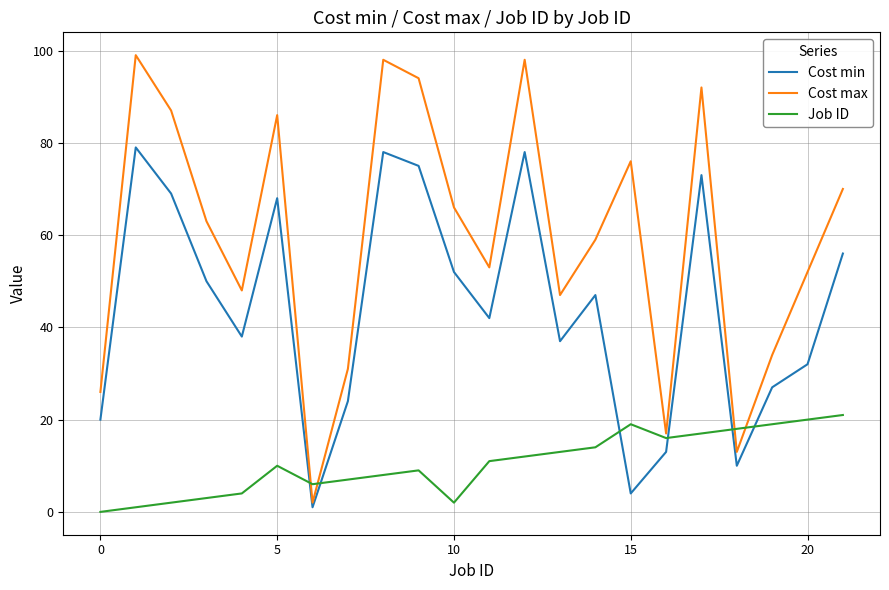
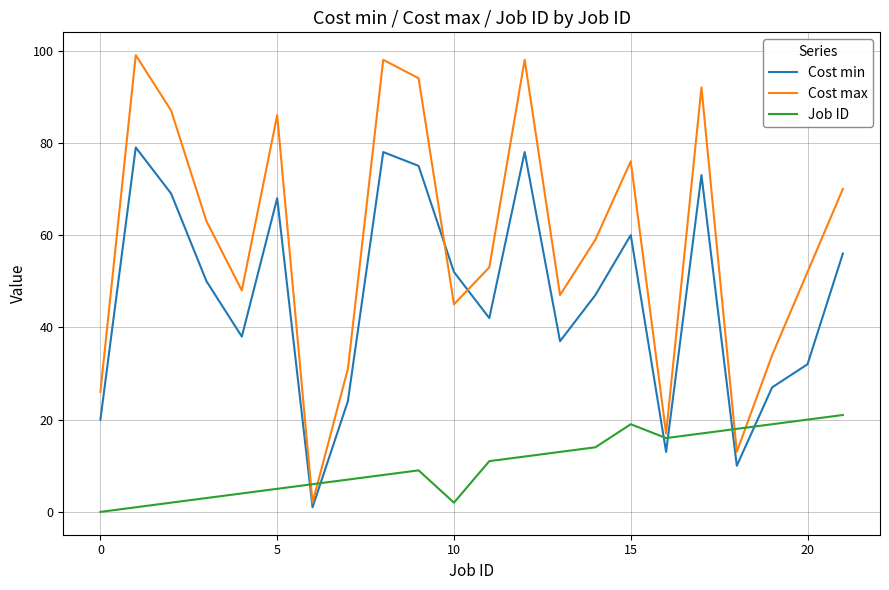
  {
    "Cost min": {
      "0": 20,
      "5": 68,
      "10": 52,
-     "15": 4,
+     "15": 60,
      "20": 32
    },
    "Cost max": {
      "0": 26,
      "5": 86,
-     "10": 66,
+     "10": 45,
      "15": 76,
      "20": 52
    },
    "Job ID": {
      "0": 0,
-     "5": 10,
+     "5": 5,
      "10": 2,
      "15": 19,
      "20": 20
    }
  }
